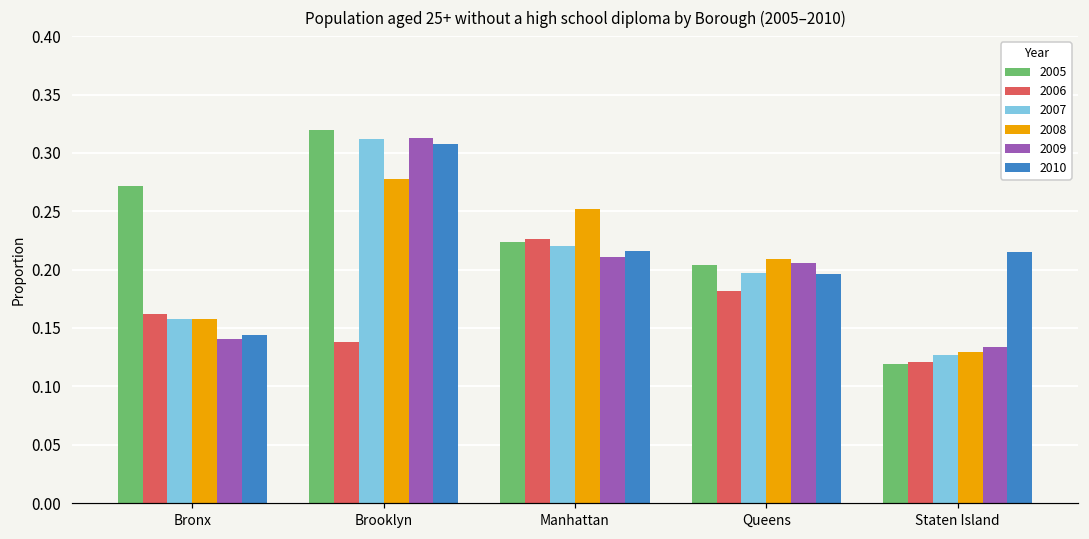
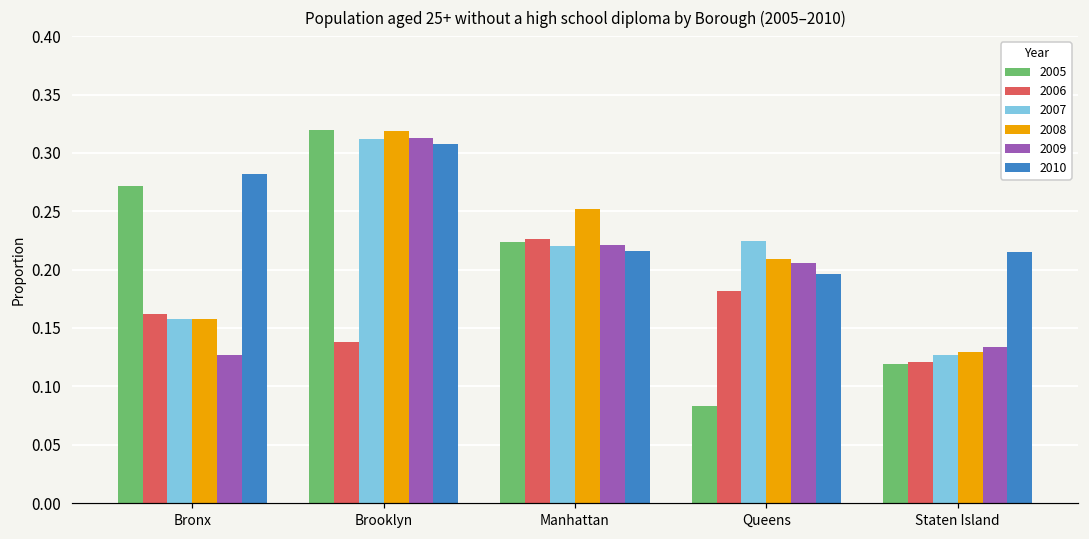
  {
    "2005": {
      "Bronx": 0.271,
      "Brooklyn": 0.319,
      "Manhattan": 0.224,
-     "Queens": 0.204,
+     "Queens": 0.083,
      "Staten Island": 0.119
    },
    "2006": {
      "Bronx": 0.162,
      "Brooklyn": 0.138,
      "Manhattan": 0.226,
      "Queens": 0.182,
      "Staten Island": 0.121
    },
    "2007": {
      "Bronx": 0.158,
      "Brooklyn": 0.312,
      "Manhattan": 0.220,
-     "Queens": 0.197,
+     "Queens": 0.225,
      "Staten Island": 0.127
    },
    "2008": {
      "Bronx": 0.158,
-     "Brooklyn": 0.277,
+     "Brooklyn": 0.319,
      "Manhattan": 0.252,
      "Queens": 0.209,
      "Staten Island": 0.129
    },
    "2009": {
-     "Bronx": 0.140,
+     "Bronx": 0.127,
      "Brooklyn": 0.313,
-     "Manhattan": 0.210,
+     "Manhattan": 0.221,
      "Queens": 0.205,
      "Staten Island": 0.134
    },
    "2010": {
-     "Bronx": 0.144,
+     "Bronx": 0.282,
      "Brooklyn": 0.308,
      "Manhattan": 0.216,
      "Queens": 0.196,
      "Staten Island": 0.215
    }
  }
